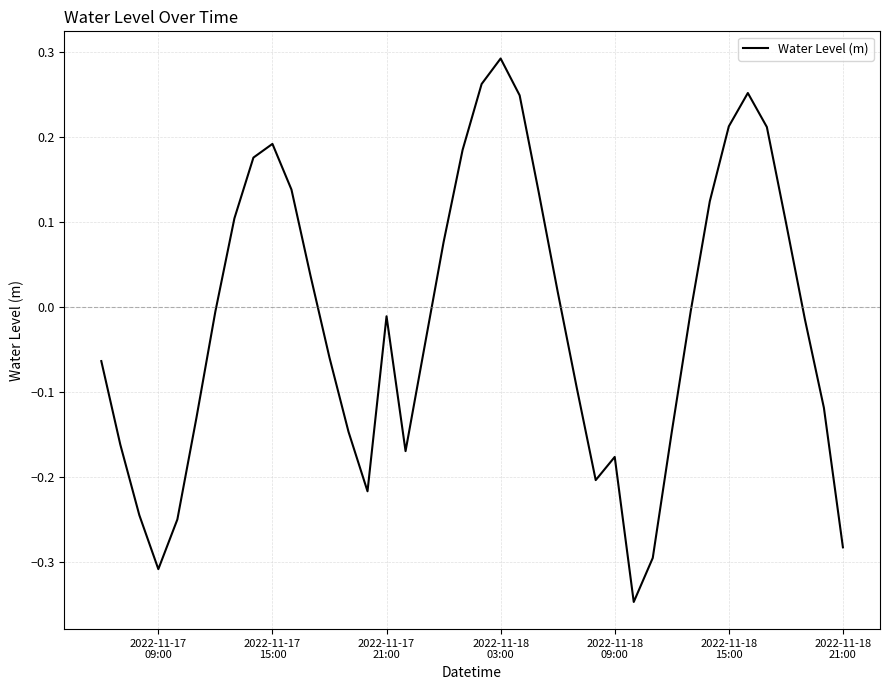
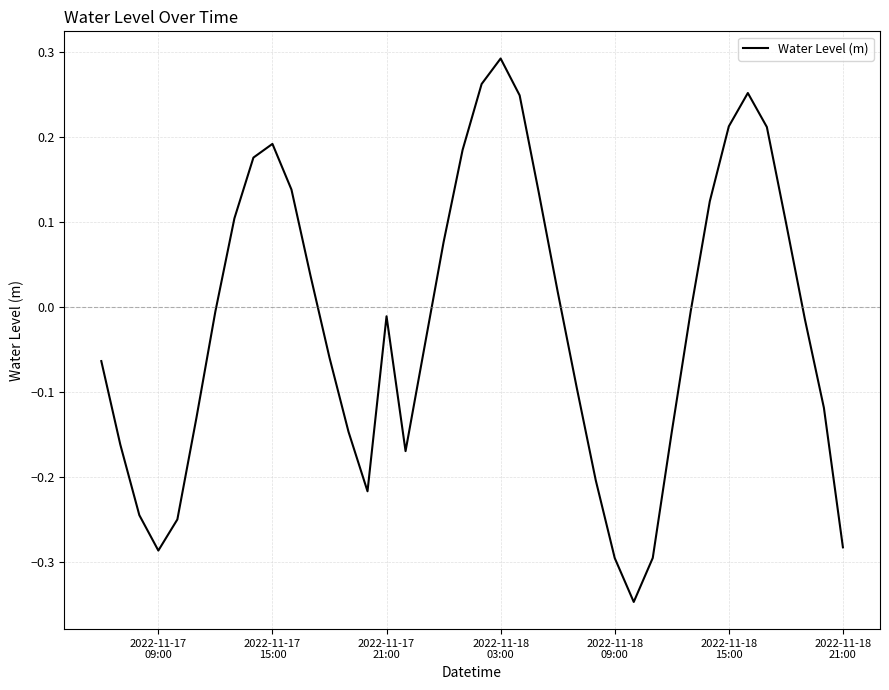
  {
-   "2022-11-17 09:00": -0.31,
+   "2022-11-17 09:00": -0.29,
    "2022-11-17 15:00": 0.19,
    "2022-11-17 21:00": -0.01,
    "2022-11-18 03:00": 0.29,
-   "2022-11-18 09:00": -0.18,
+   "2022-11-18 09:00": -0.30,
    "2022-11-18 15:00": 0.21,
    "2022-11-18 21:00": -0.28
  }
